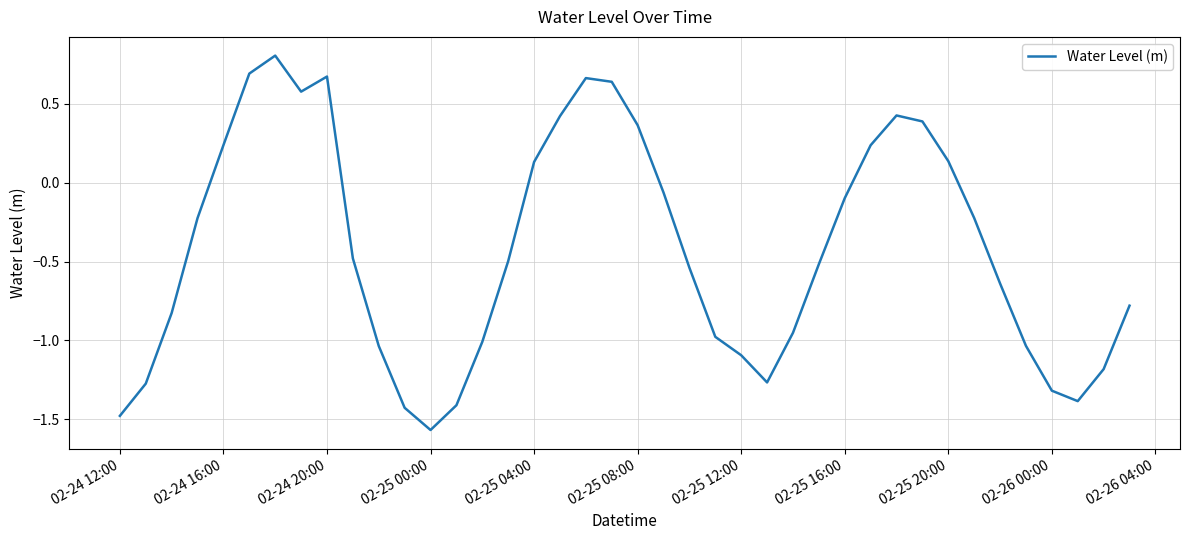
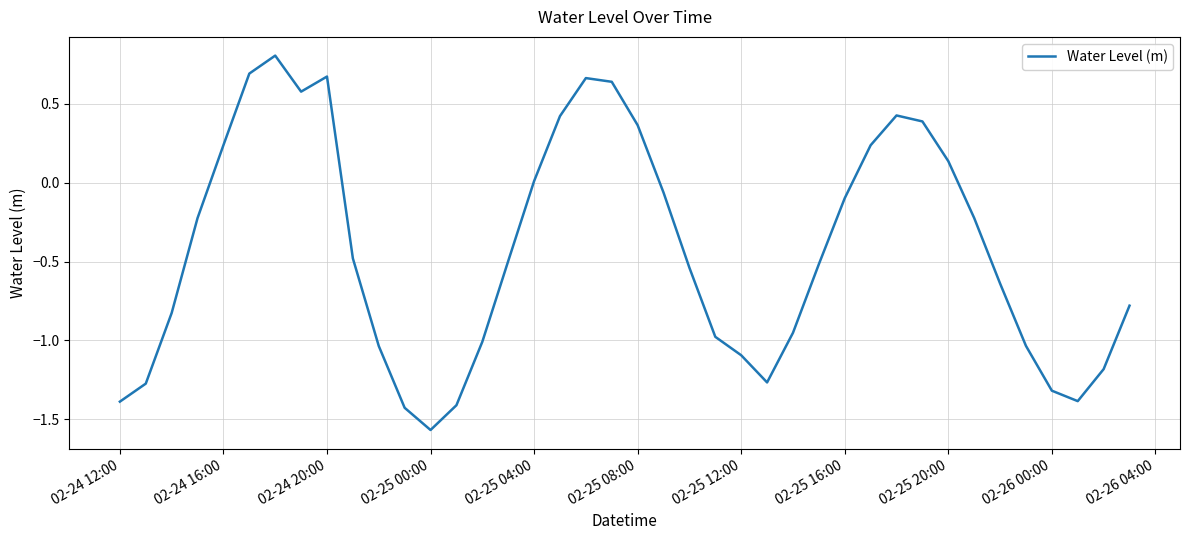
  {
-   "02-24 12:00": -1.48,
+   "02-24 12:00": -1.39,
    "02-24 16:00": 0.24,
    "02-24 20:00": 0.67,
    "02-25 00:00": -1.57,
-   "02-25 04:00": 0.13,
+   "02-25 04:00": 0.01,
    "02-25 08:00": 0.36,
    "02-25 12:00": -1.09,
    "02-25 16:00": -0.10,
    "02-25 20:00": 0.14,
    "02-26 00:00": -1.32
  }
